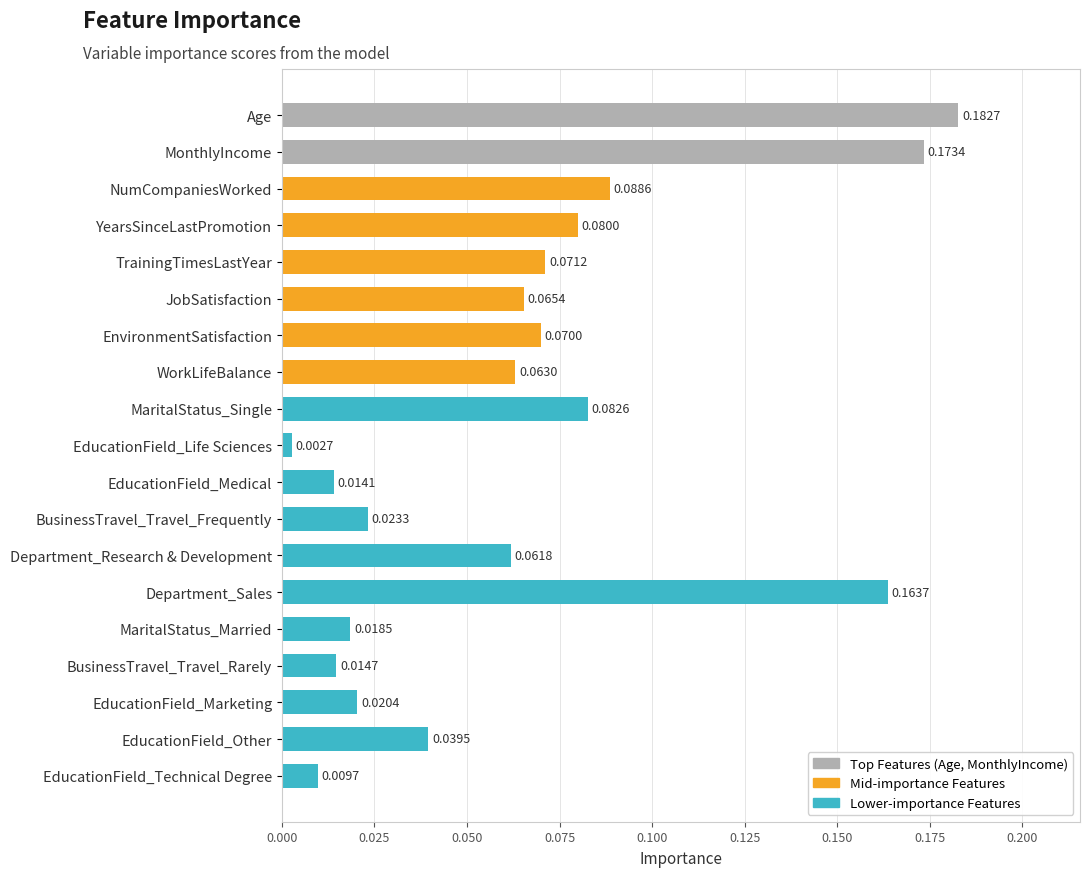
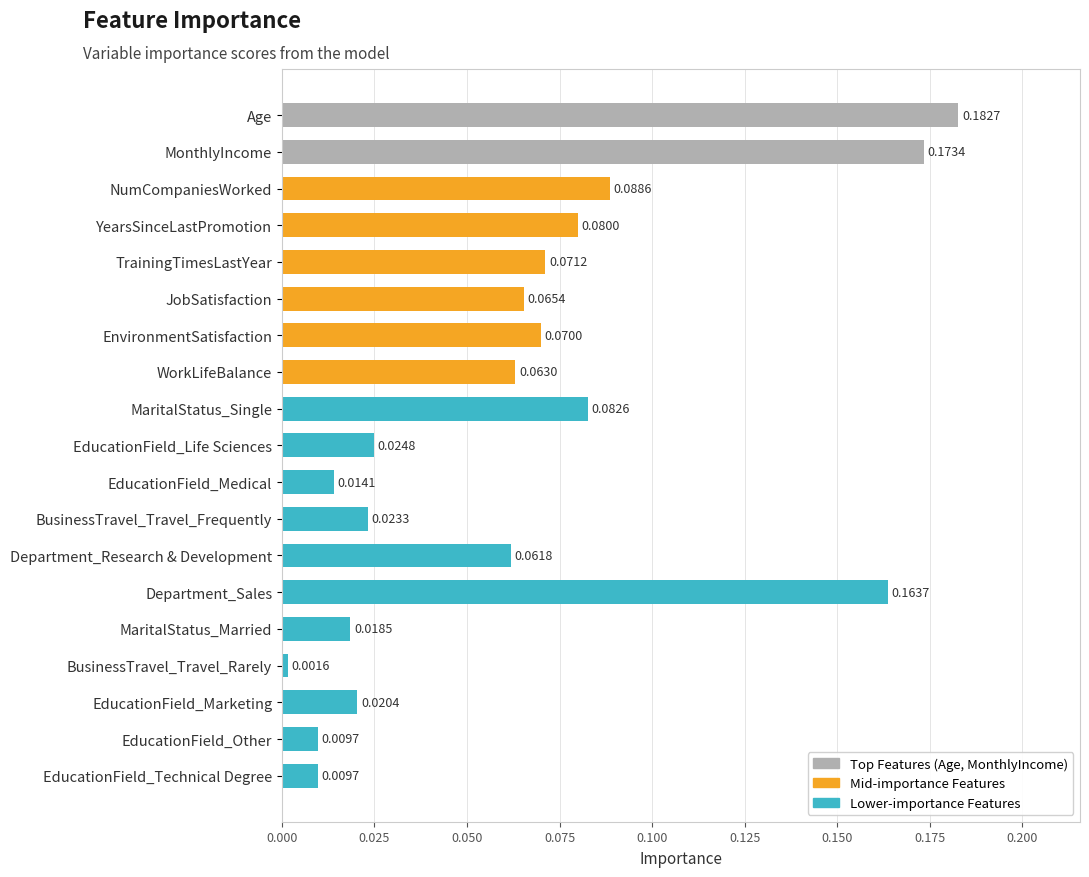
  {
    "Age": 0.1827,
    "MonthlyIncome": 0.1734,
    "NumCompaniesWorked": 0.0886,
    "YearsSinceLastPromotion": 0.0800,
    "TrainingTimesLastYear": 0.0712,
    "JobSatisfaction": 0.0654,
    "EnvironmentSatisfaction": 0.0700,
    "WorkLifeBalance": 0.0630,
    "MaritalStatus_Single": 0.0826,
-   "EducationField_Life Sciences": 0.0027,
+   "EducationField_Life Sciences": 0.0248,
    "EducationField_Medical": 0.0141,
    "BusinessTravel_Travel_Frequently": 0.0233,
    "Department_Research & Development": 0.0618,
    "Department_Sales": 0.1637,
    "MaritalStatus_Married": 0.0185,
-   "BusinessTravel_Travel_Rarely": 0.0147,
+   "BusinessTravel_Travel_Rarely": 0.0016,
    "EducationField_Marketing": 0.0204,
-   "EducationField_Other": 0.0395,
+   "EducationField_Other": 0.0097,
    "EducationField_Technical Degree": 0.0097
  }
